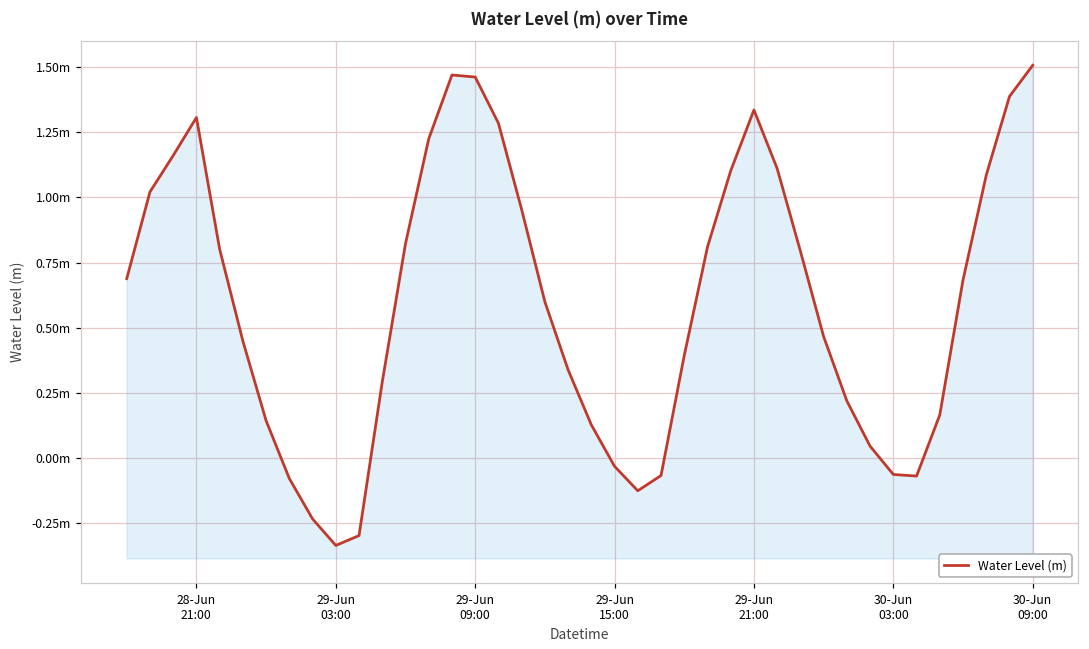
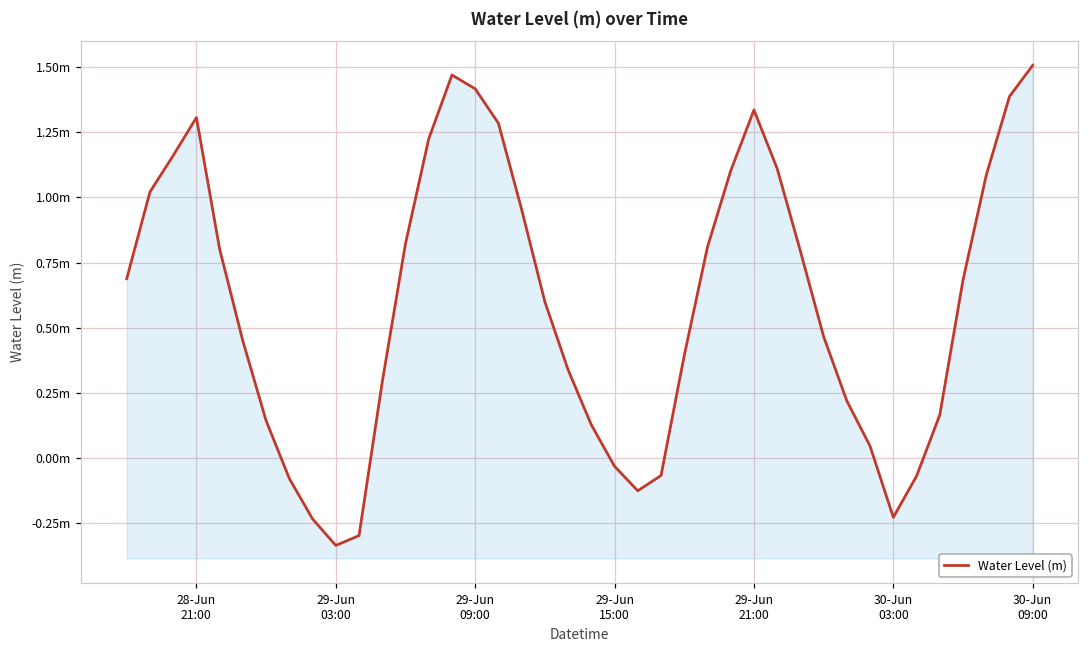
  {
    "28-Jun 21:00": "1.31m",
    "29-Jun 03:00": "-0.34m",
-   "29-Jun 09:00": "1.46m",
+   "29-Jun 09:00": "1.42m",
    "29-Jun 15:00": "-0.03m",
    "29-Jun 21:00": "1.34m",
-   "30-Jun 03:00": "-0.06m",
+   "30-Jun 03:00": "-0.23m",
    "30-Jun 09:00": "1.51m"
  }
